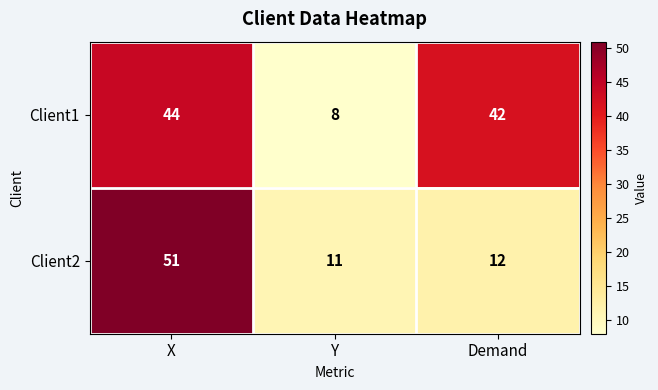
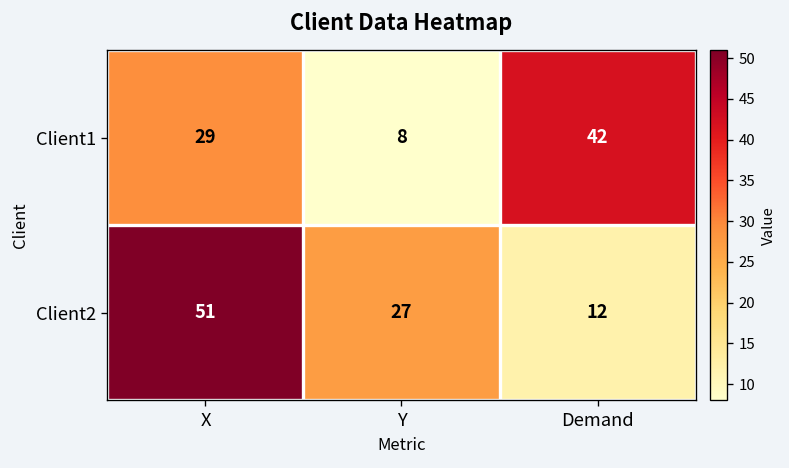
  {
    "Client1": {
-     "X": 44,
+     "X": 29,
      "Y": 8,
      "Demand": 42
    },
    "Client2": {
      "X": 51,
-     "Y": 11,
+     "Y": 27,
      "Demand": 12
    }
  }
